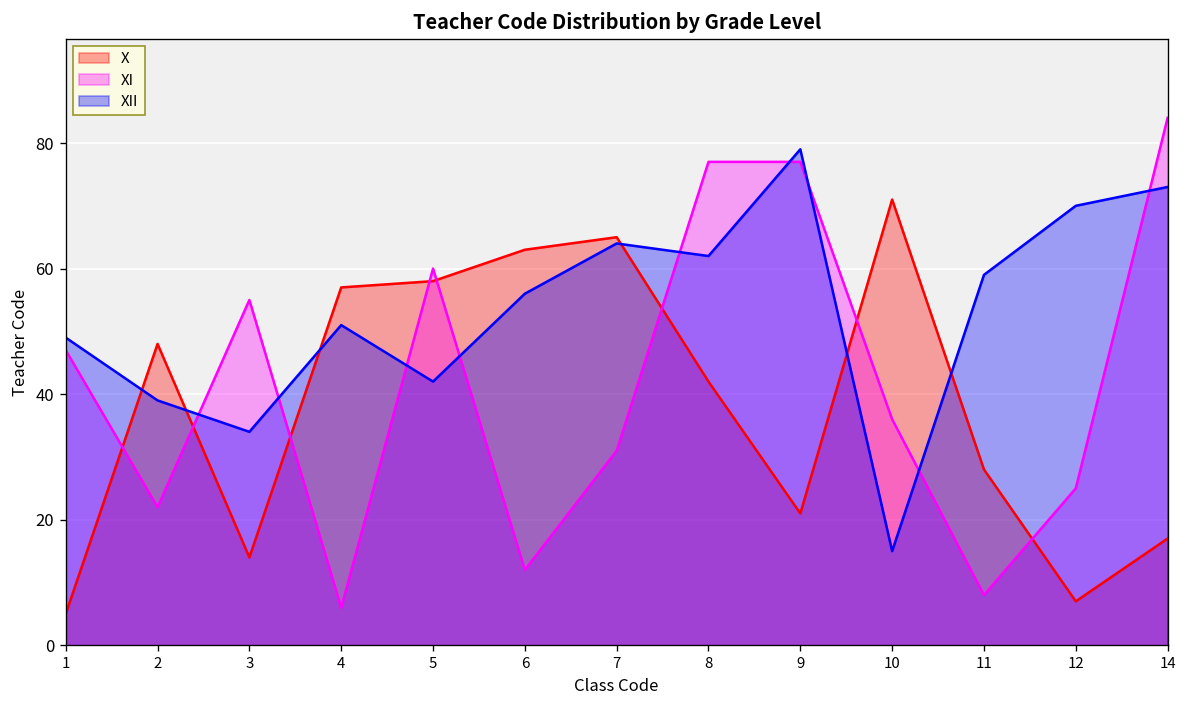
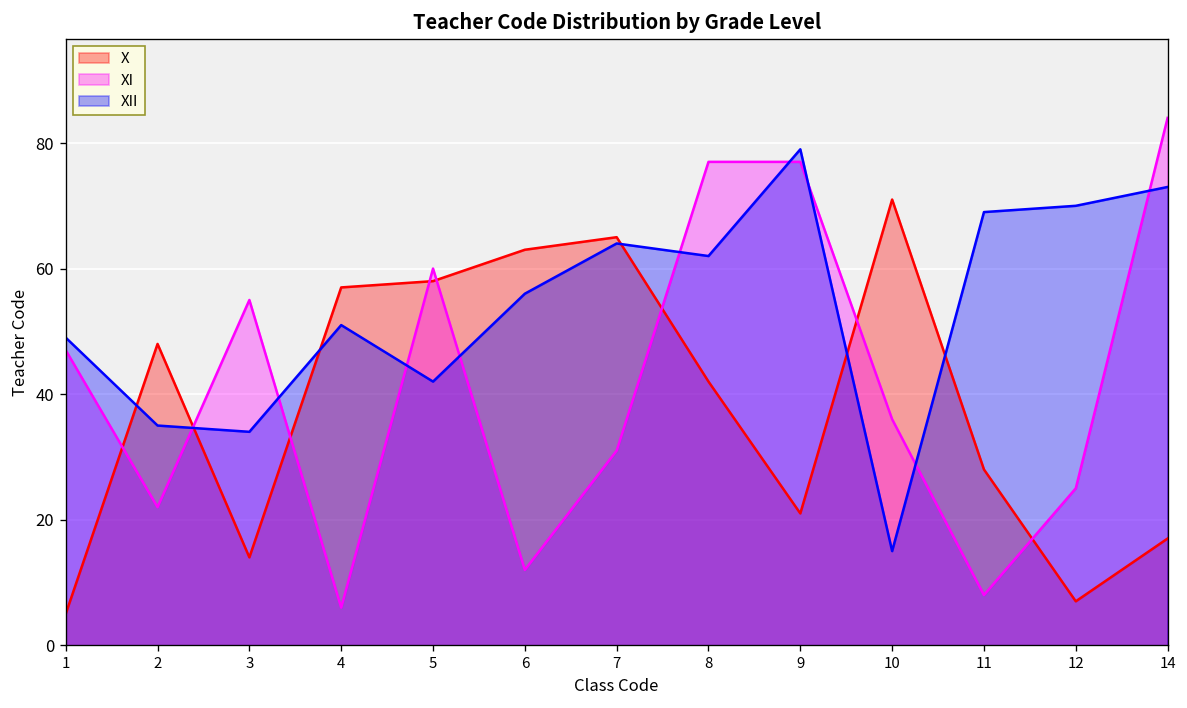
  {
    "X": {
      "1": 5,
      "2": 48,
      "3": 14,
      "4": 57,
      "5": 58,
      "6": 63,
      "7": 65,
      "8": 42,
      "9": 21,
      "10": 71,
      "11": 28,
      "12": 7,
      "14": 17
    },
    "XI": {
      "1": 47,
      "2": 22,
      "3": 55,
      "4": 6,
      "5": 60,
      "6": 12,
      "7": 31,
      "8": 77,
      "9": 77,
      "10": 36,
      "11": 8,
      "12": 25,
      "14": 84
    },
    "XII": {
      "1": 49,
-     "2": 39,
+     "2": 35,
      "3": 34,
      "4": 51,
      "5": 42,
      "6": 56,
      "7": 64,
      "8": 62,
      "9": 79,
      "10": 15,
-     "11": 59,
+     "11": 69,
      "12": 70,
      "14": 73
    }
  }
